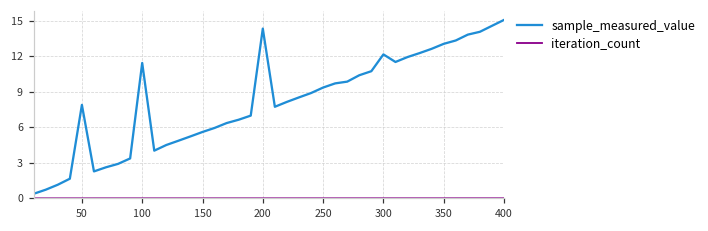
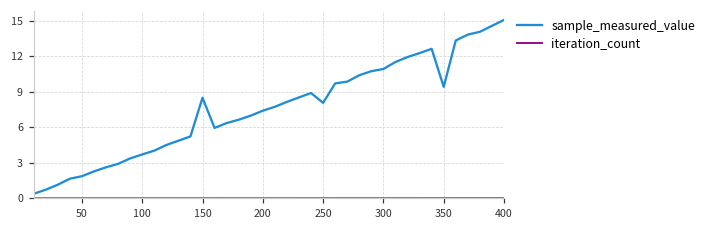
  {
    "sample_measured_value": {
-     "50": 7.9,
-     "100": 11.4,
-     "150": 5.6,
-     "200": 14.3,
-     "250": 9.3,
-     "300": 12.1,
-     "350": 13.0,
+     "50": 1.9,
+     "100": 3.7,
+     "150": 8.5,
+     "200": 7.4,
+     "250": 8.1,
+     "300": 10.9,
+     "350": 9.4,
      "400": 15.1
    },
    "iteration_count": {
      "50": 0.0,
      "100": 0.0,
      "150": 0.0,
      "200": 0.0,
      "250": 0.0,
      "300": 0.0,
      "350": 0.0,
      "400": 0.0
    }
  }
